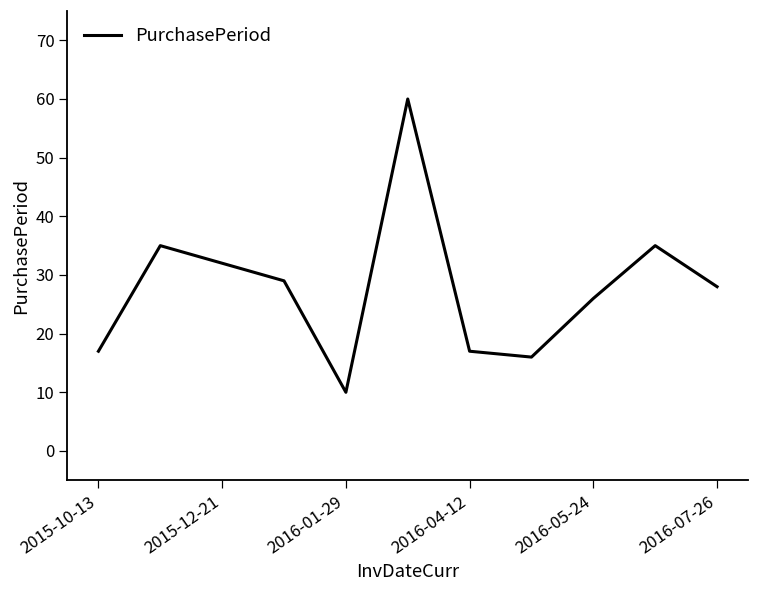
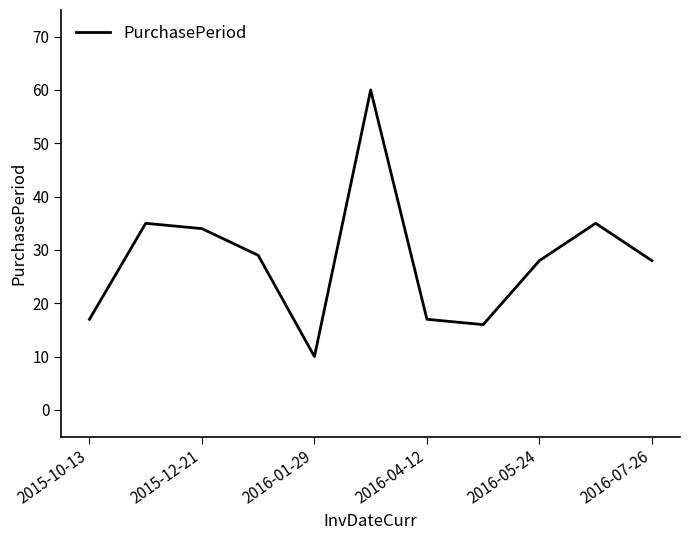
  {
    "2015-10-13": 17,
-   "2015-12-21": 32,
+   "2015-12-21": 34,
    "2016-01-29": 10,
    "2016-04-12": 17,
-   "2016-05-24": 26,
+   "2016-05-24": 28,
    "2016-07-26": 28
  }
